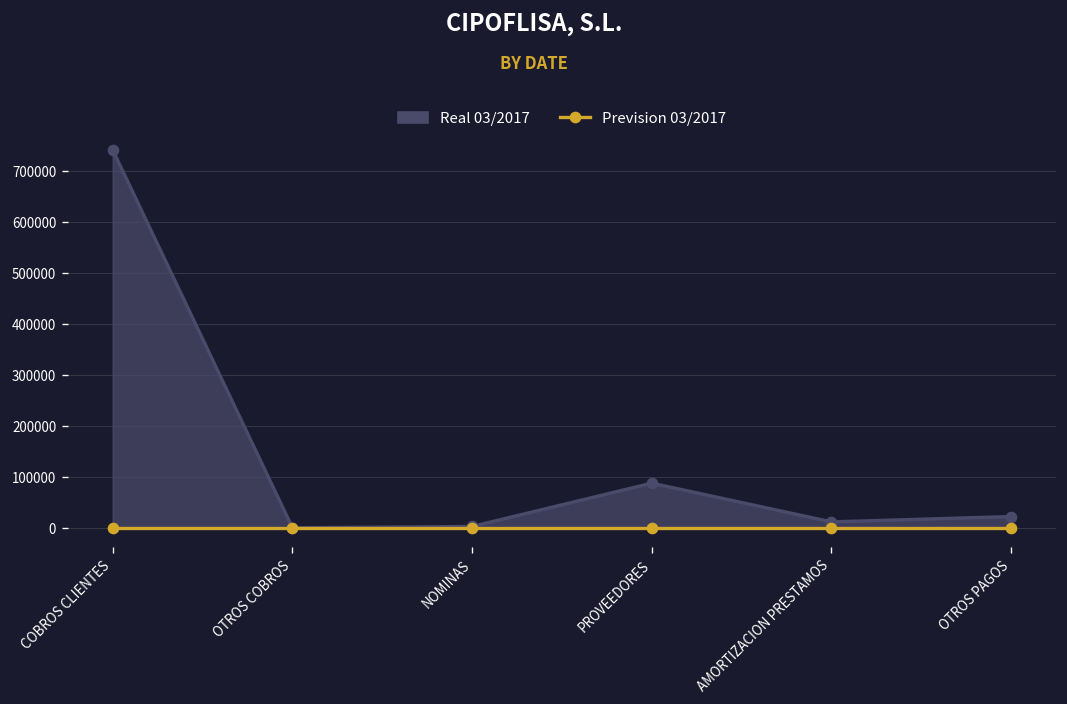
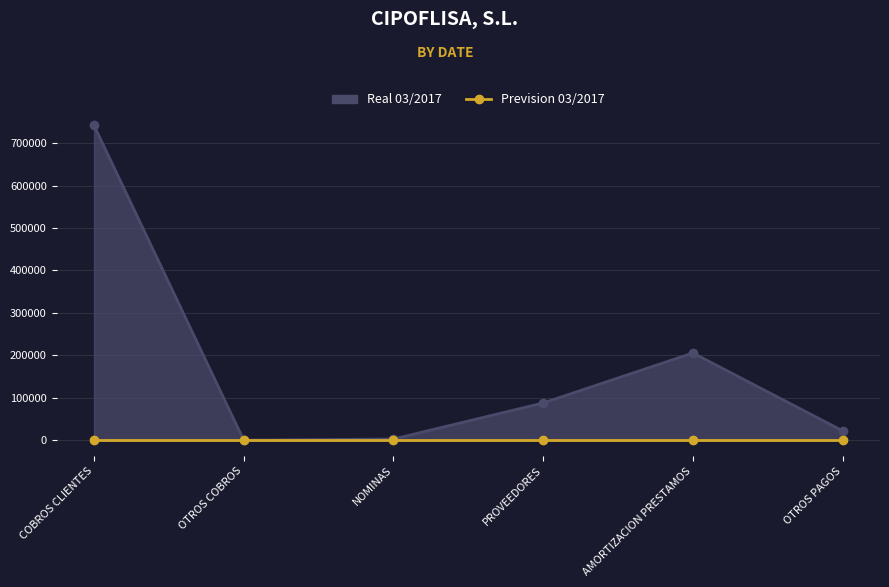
  {
    "Real 03/2017": {
      "COBROS CLIENTES": 740000,
      "PROVEEDORES": 90000,
-     "AMORTIZACION PRESTAMOS": 10000,
+     "AMORTIZACION PRESTAMOS": 210000,
      "OTROS PAGOS": 20000
    },
    "Prevision 03/2017": {
      "COBROS CLIENTES": 0,
      "PROVEEDORES": 0,
      "AMORTIZACION PRESTAMOS": 0,
      "OTROS PAGOS": 0
    }
  }
